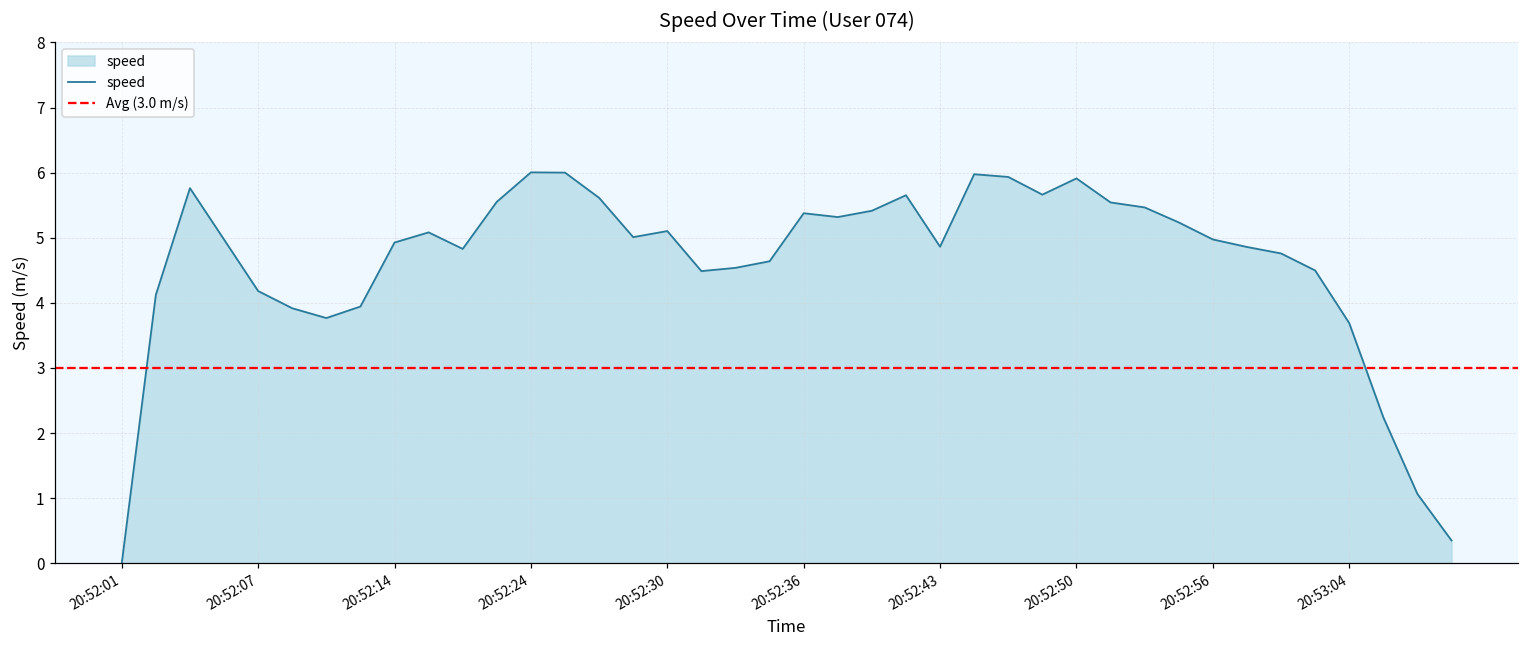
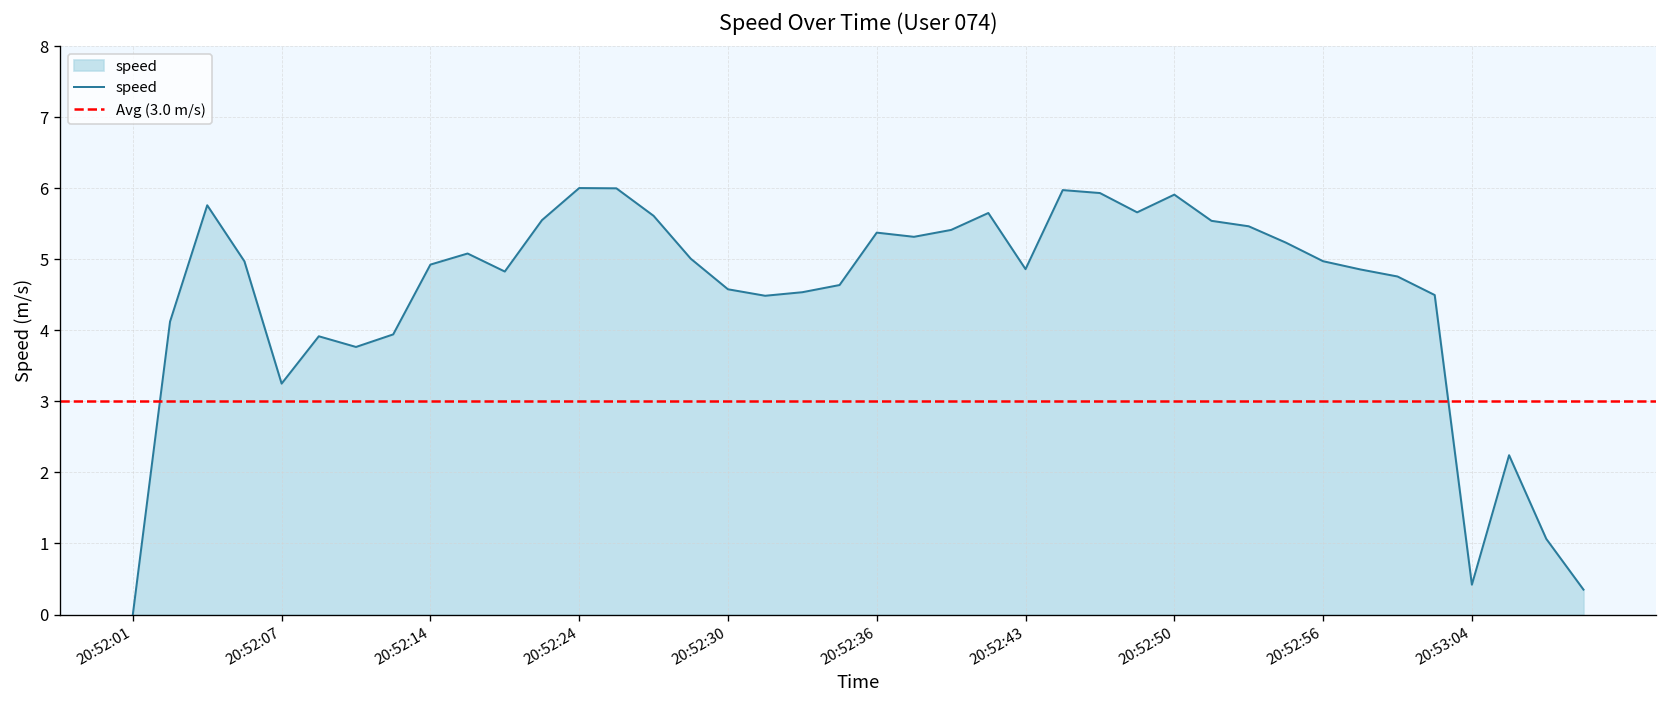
  {
    "20:52:01": 0.0,
-   "20:52:07": 4.2,
+   "20:52:07": 3.3,
    "20:52:14": 4.9,
    "20:52:24": 6.0,
-   "20:52:30": 5.1,
+   "20:52:30": 4.6,
    "20:52:36": 5.4,
    "20:52:43": 4.9,
    "20:52:50": 5.9,
    "20:52:56": 5.0,
-   "20:53:04": 3.7
+   "20:53:04": 0.4
  }
